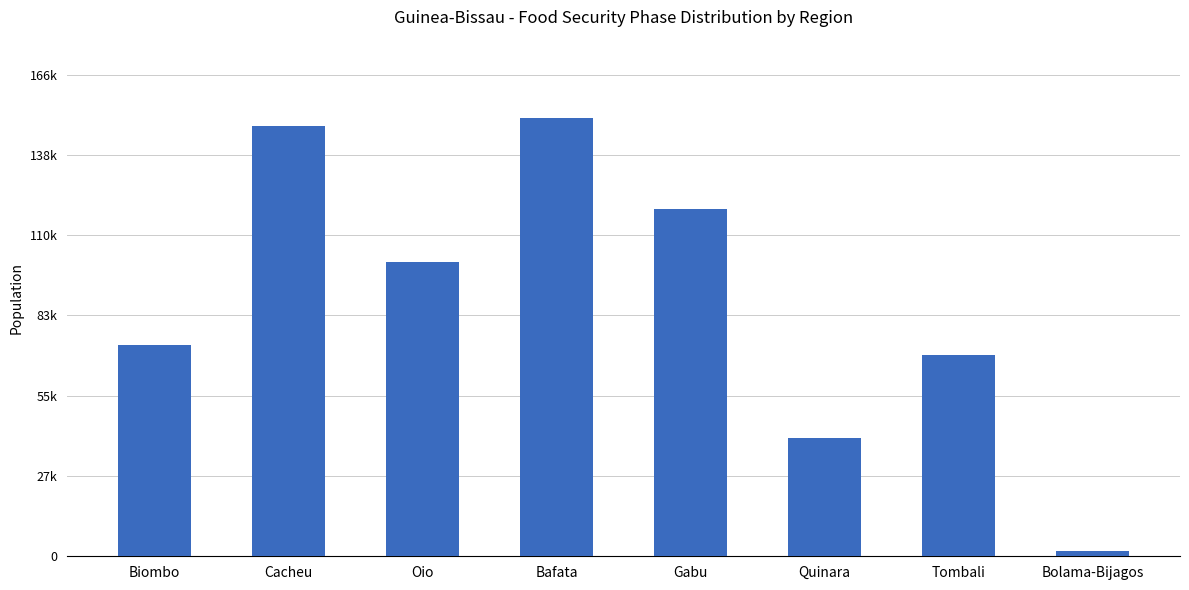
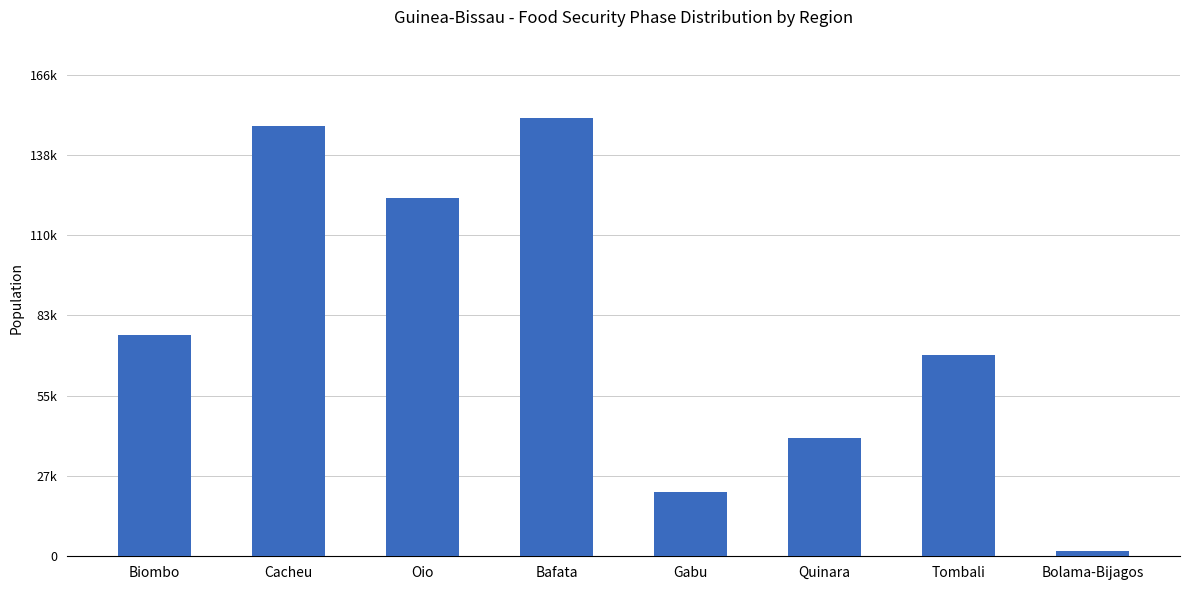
  {
-   "Biombo": 73000,
+   "Biombo": 76000,
    "Cacheu": 148000,
-   "Oio": 102000,
+   "Oio": 124000,
    "Bafata": 151000,
-   "Gabu": 120000,
+   "Gabu": 22000,
    "Quinara": 41000,
    "Tombali": 70000,
    "Bolama-Bijagos": 2000
  }
